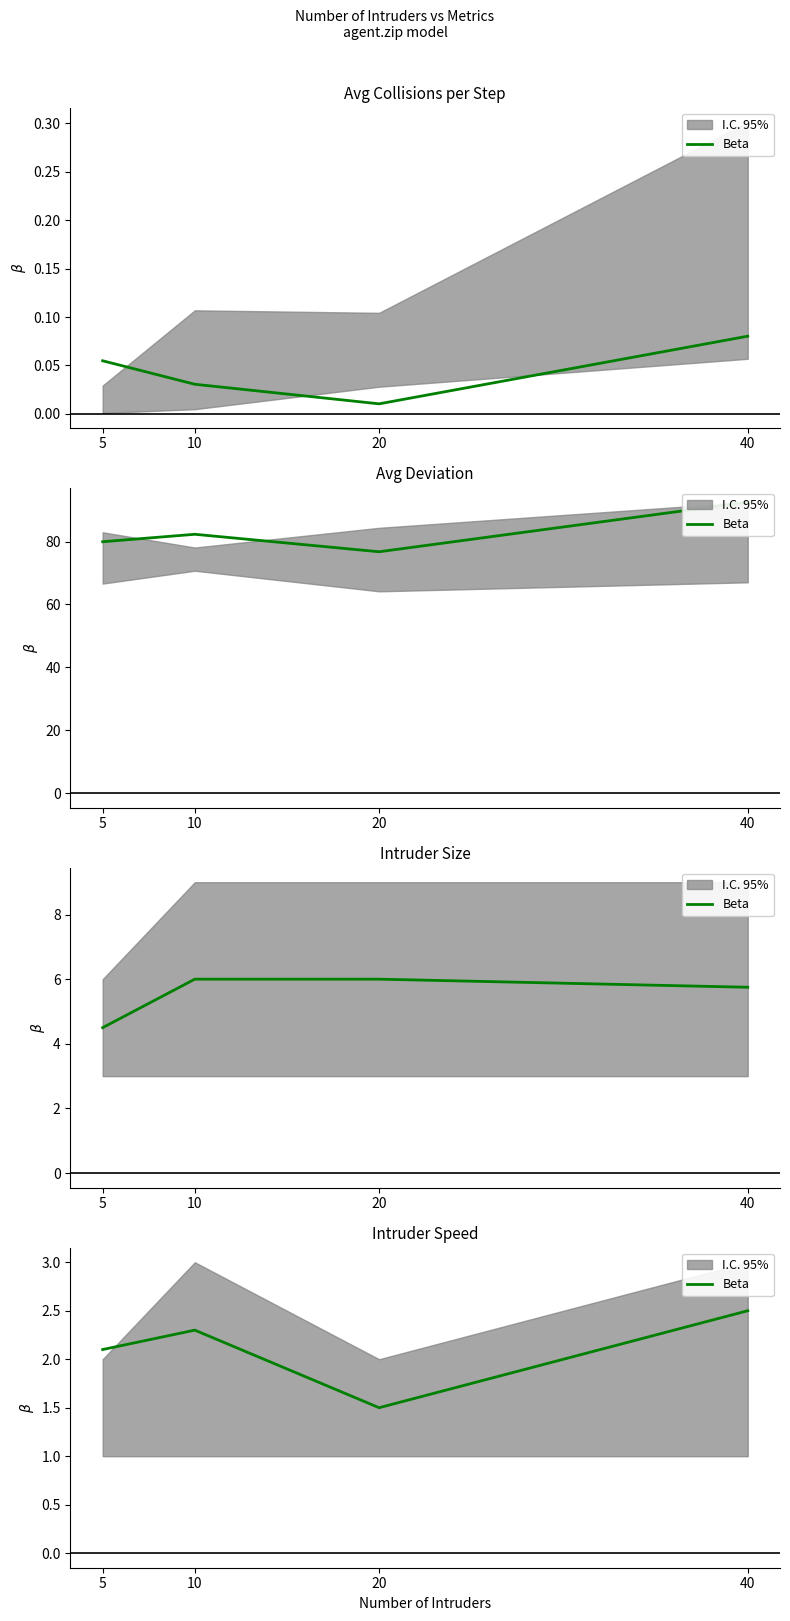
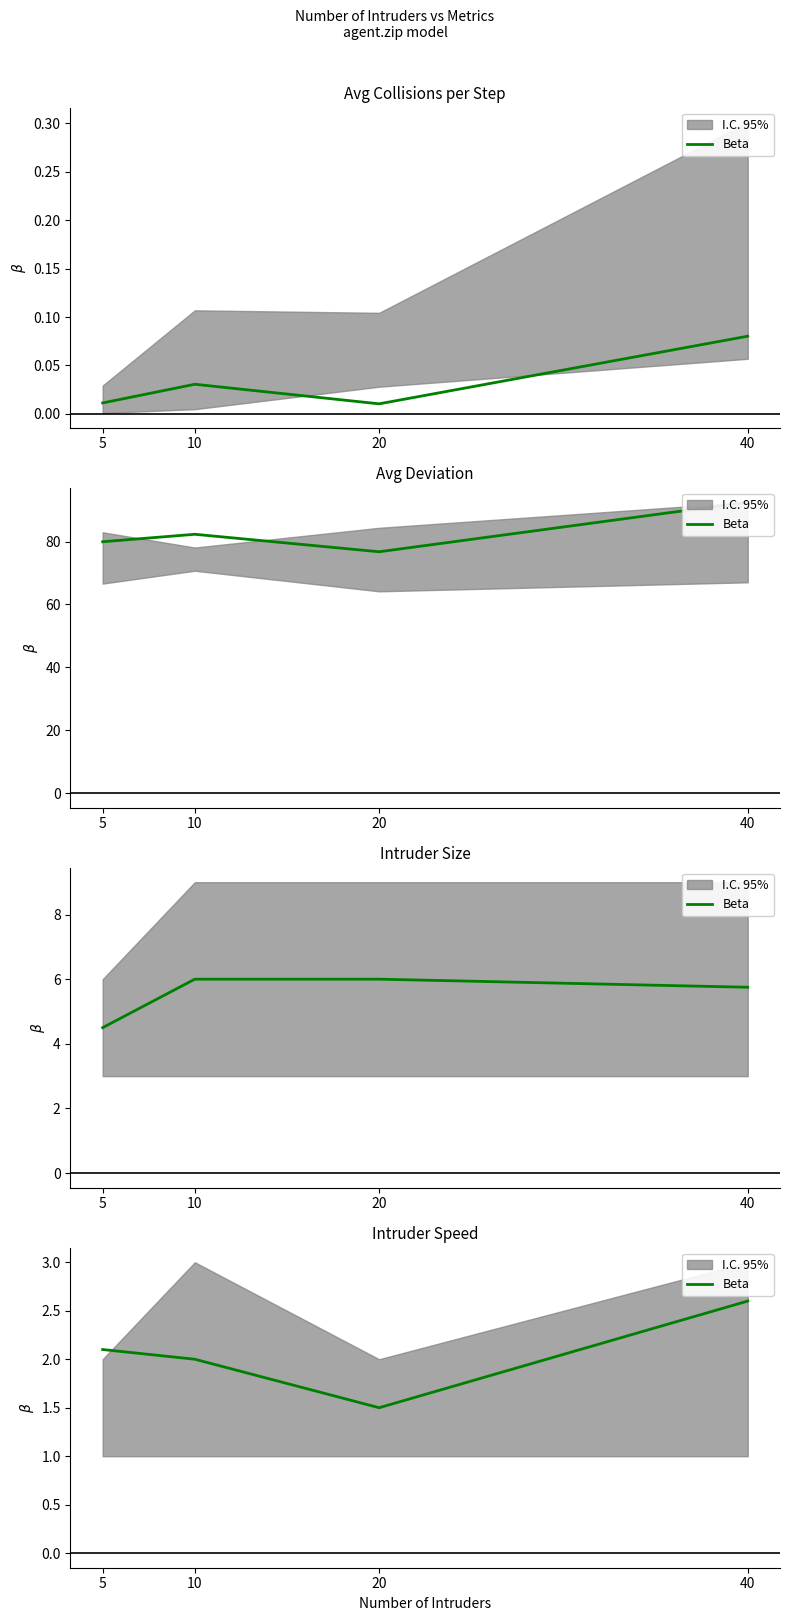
  {
    "Avg Collisions per Step": {
      "Beta": {
-       "5": 0.05,
+       "5": 0.01,
        "10": 0.03,
        "20": 0.01,
        "40": 0.08
      }
    },
    "Avg Deviation": {
      "Beta": {
        "5": 80,
        "10": 82,
        "20": 77
      }
    },
    "Intruder Size": {
      "Beta": {
        "5": 4.5,
        "10": 6.0,
        "20": 6.0,
        "40": 5.8
      },
      "I.C. 95%": {
        "5": 6.0,
        "10": 9.0,
        "20": 9.0
      }
    },
    "Intruder Speed": {
      "Beta": {
        "5": 2.1,
-       "10": 2.3,
+       "10": 2.0,
        "20": 1.5,
-       "40": 2.5
+       "40": 2.6
      },
      "I.C. 95%": {
        "5": 2.0,
        "10": 3.0,
        "20": 2.0
      }
    }
  }
